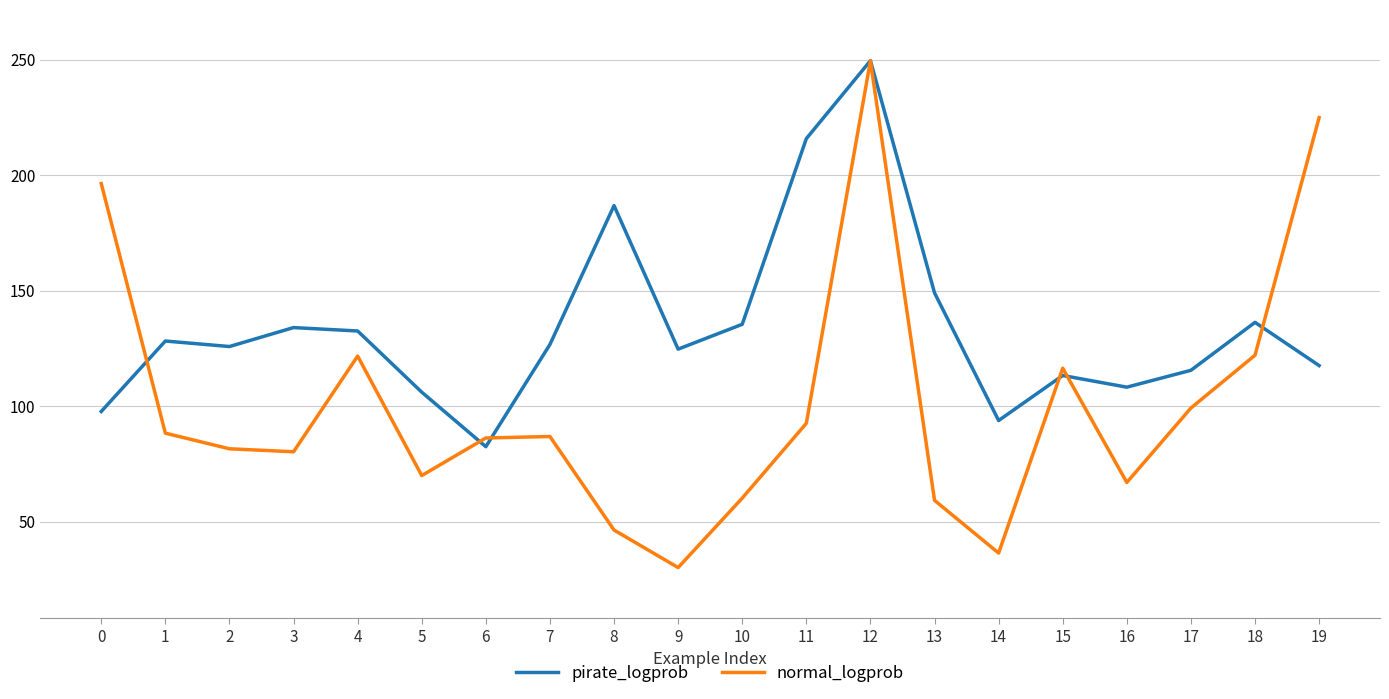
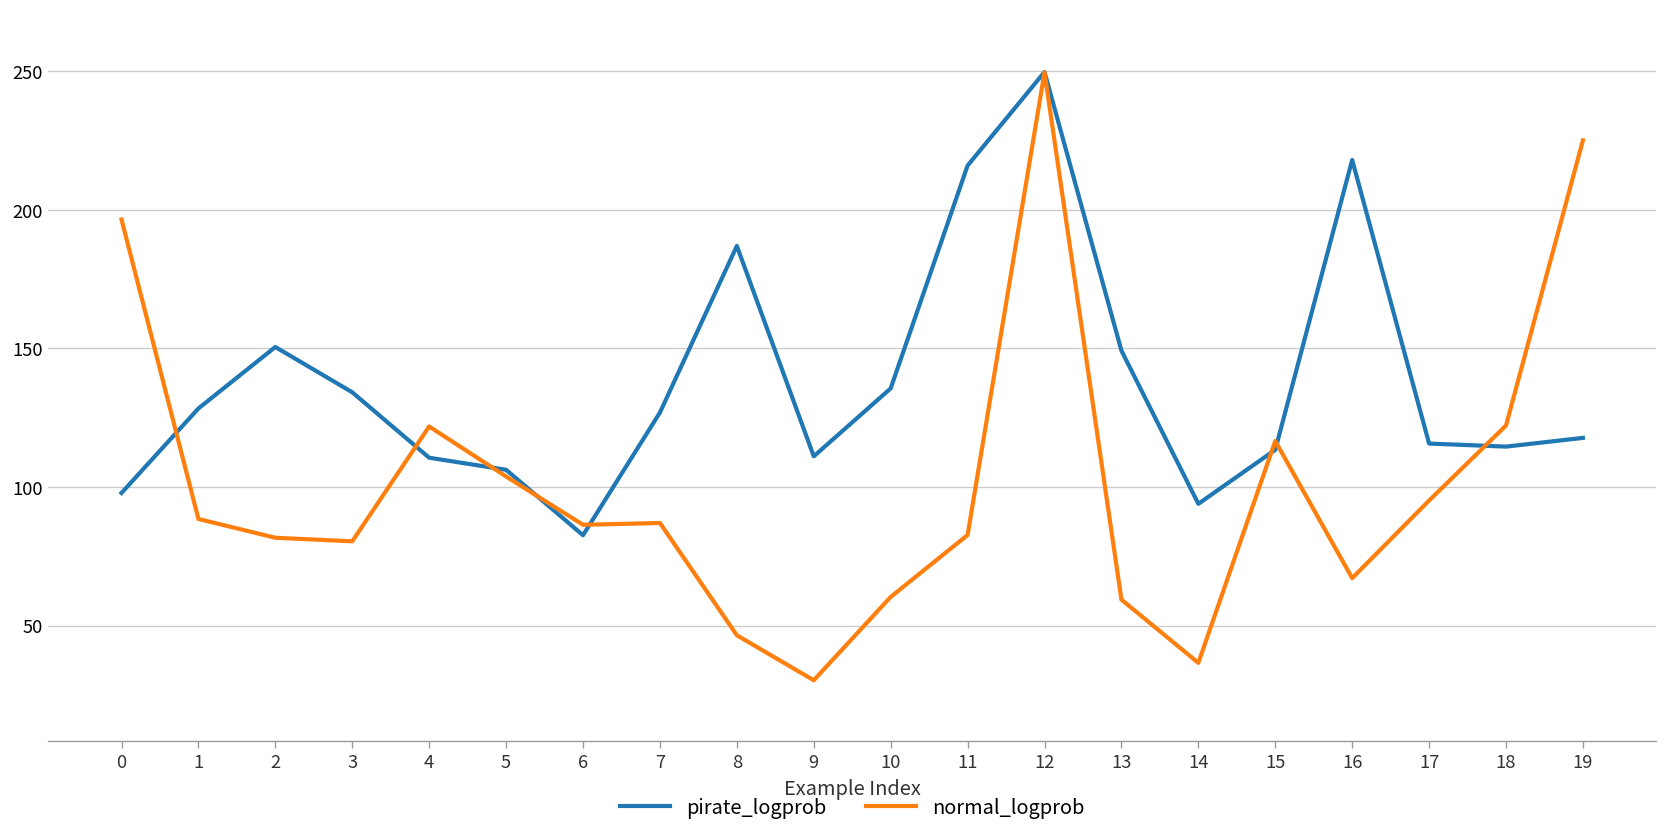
  {
    "pirate_logprob": {
      "0": 98,
      "1": 128,
-     "2": 126,
+     "2": 150,
      "3": 134,
-     "4": 133,
+     "4": 111,
      "5": 106,
      "6": 83,
      "7": 127,
      "8": 187,
-     "9": 125,
+     "9": 111,
      "10": 136,
      "11": 216,
      "13": 149,
      "14": 94,
      "15": 113,
-     "16": 108,
+     "16": 218,
      "17": 116,
-     "18": 136,
+     "18": 115,
      "19": 118
    },
    "normal_logprob": {
      "0": 196,
      "1": 88,
      "2": 82,
      "3": 80,
      "4": 122,
-     "5": 70,
+     "5": 104,
      "6": 86,
      "7": 87,
      "8": 47,
      "9": 30,
      "10": 60,
-     "11": 93,
+     "11": 83,
      "13": 59,
      "14": 37,
      "15": 117,
      "16": 67,
-     "17": 99,
+     "17": 95,
      "18": 122,
      "19": 225
    }
  }
